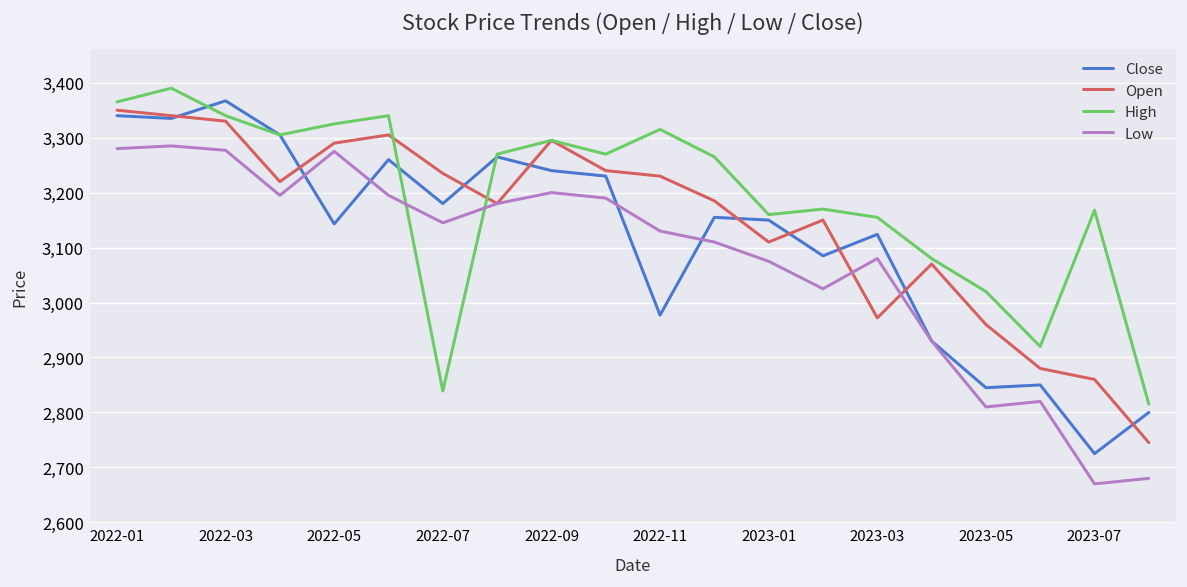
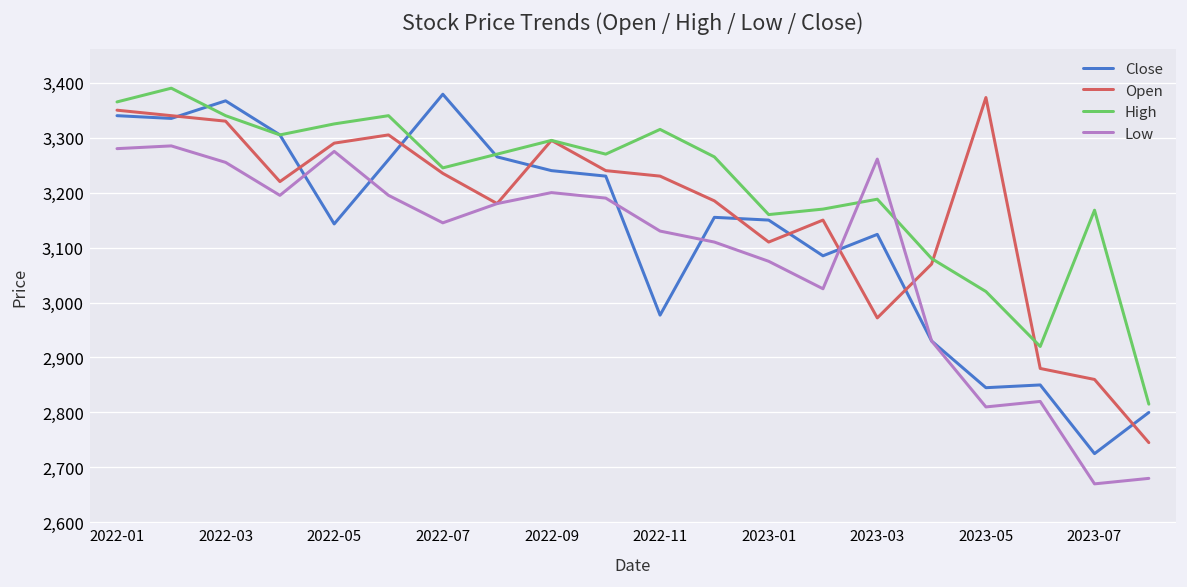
  {
    "Close": {
      "2022-01": "3,340",
      "2022-03": "3,370",
      "2022-05": "3,140",
-     "2022-07": "3,180",
+     "2022-07": "3,380",
      "2022-09": "3,240",
      "2022-11": "2,980",
      "2023-01": "3,150",
      "2023-03": "3,120",
      "2023-05": "2,850",
      "2023-07": "2,730"
    },
    "Open": {
      "2022-01": "3,350",
      "2022-03": "3,330",
      "2022-05": "3,290",
      "2022-07": "3,240",
      "2022-11": "3,230",
      "2023-01": "3,110",
      "2023-03": "2,970",
-     "2023-05": "2,960",
+     "2023-05": "3,370",
      "2023-07": "2,860"
    },
    "High": {
      "2022-01": "3,370",
      "2022-03": "3,340",
      "2022-05": "3,330",
-     "2022-07": "2,840",
+     "2022-07": "3,250",
      "2022-11": "3,320",
      "2023-01": "3,160",
-     "2023-03": "3,160",
+     "2023-03": "3,190",
      "2023-05": "3,020",
      "2023-07": "3,170"
    },
    "Low": {
      "2022-01": "3,280",
-     "2022-03": "3,280",
+     "2022-03": "3,260",
      "2022-05": "3,280",
      "2022-07": "3,150",
      "2022-09": "3,200",
      "2022-11": "3,130",
      "2023-01": "3,080",
-     "2023-03": "3,080",
+     "2023-03": "3,260",
      "2023-05": "2,810",
      "2023-07": "2,670"
    }
  }
